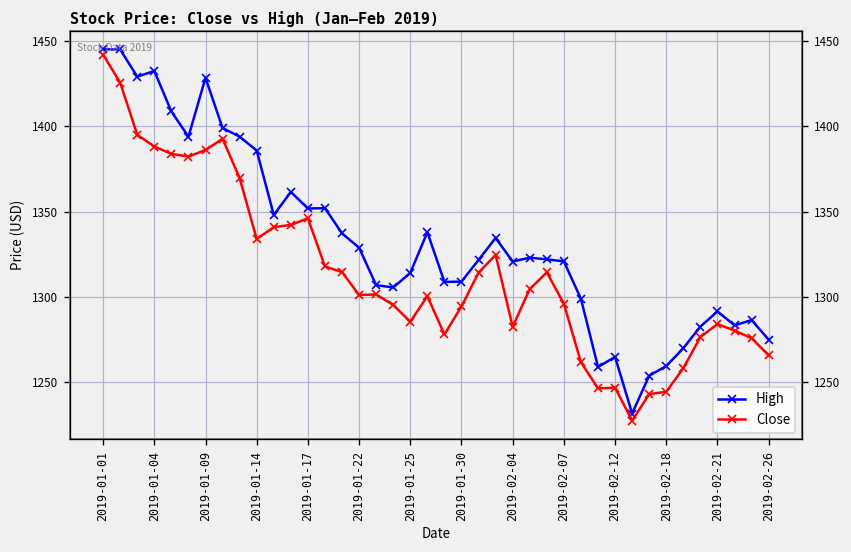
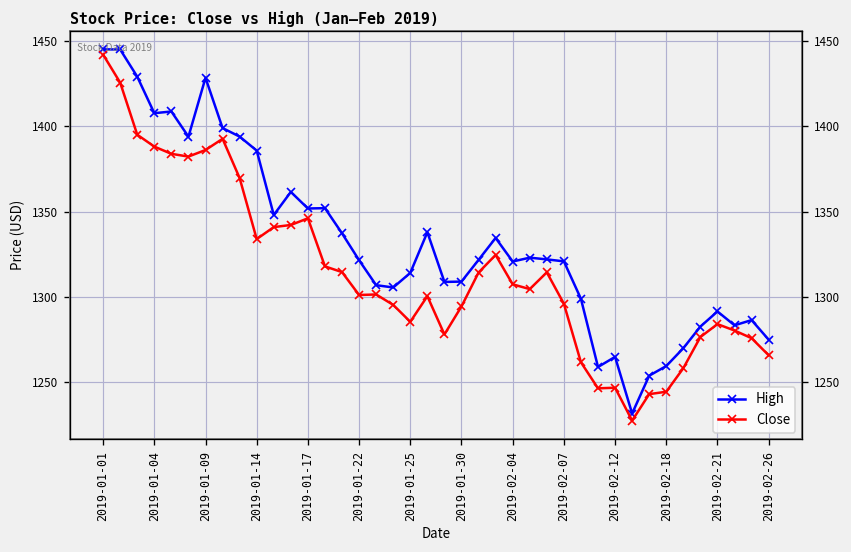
  {
    "High": {
-     "2019-01-04": 1432,
+     "2019-01-04": 1408,
      "2019-01-09": 1428,
      "2019-01-14": 1386,
      "2019-01-17": 1352,
-     "2019-01-22": 1329,
+     "2019-01-22": 1322,
      "2019-01-25": 1314,
      "2019-01-30": 1309,
      "2019-02-04": 1321,
      "2019-02-07": 1321,
      "2019-02-12": 1265,
      "2019-02-18": 1260,
      "2019-02-21": 1292,
      "2019-02-26": 1275
    },
    "Close": {
      "2019-01-01": 1442,
      "2019-01-04": 1388,
      "2019-01-09": 1386,
      "2019-01-14": 1334,
      "2019-01-17": 1346,
      "2019-01-22": 1301,
      "2019-01-25": 1285,
      "2019-01-30": 1294,
-     "2019-02-04": 1283,
+     "2019-02-04": 1307,
      "2019-02-07": 1296,
      "2019-02-12": 1247,
      "2019-02-18": 1245,
      "2019-02-21": 1284,
      "2019-02-26": 1266
    }
  }
